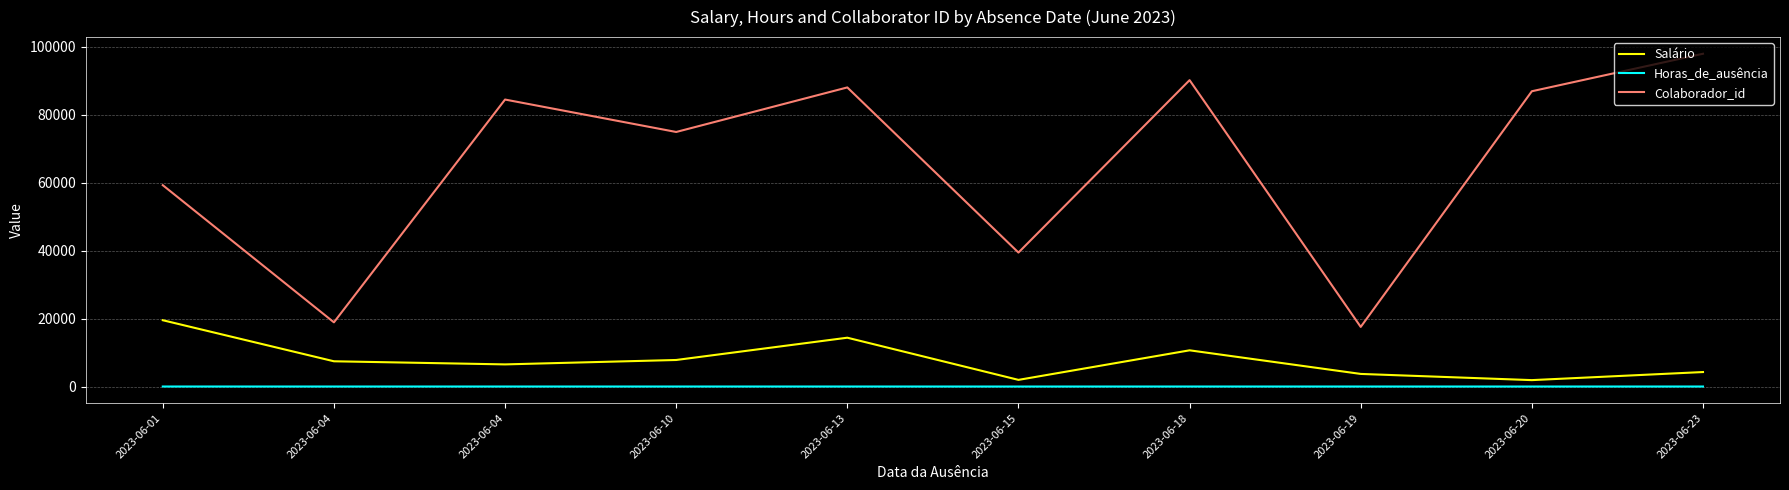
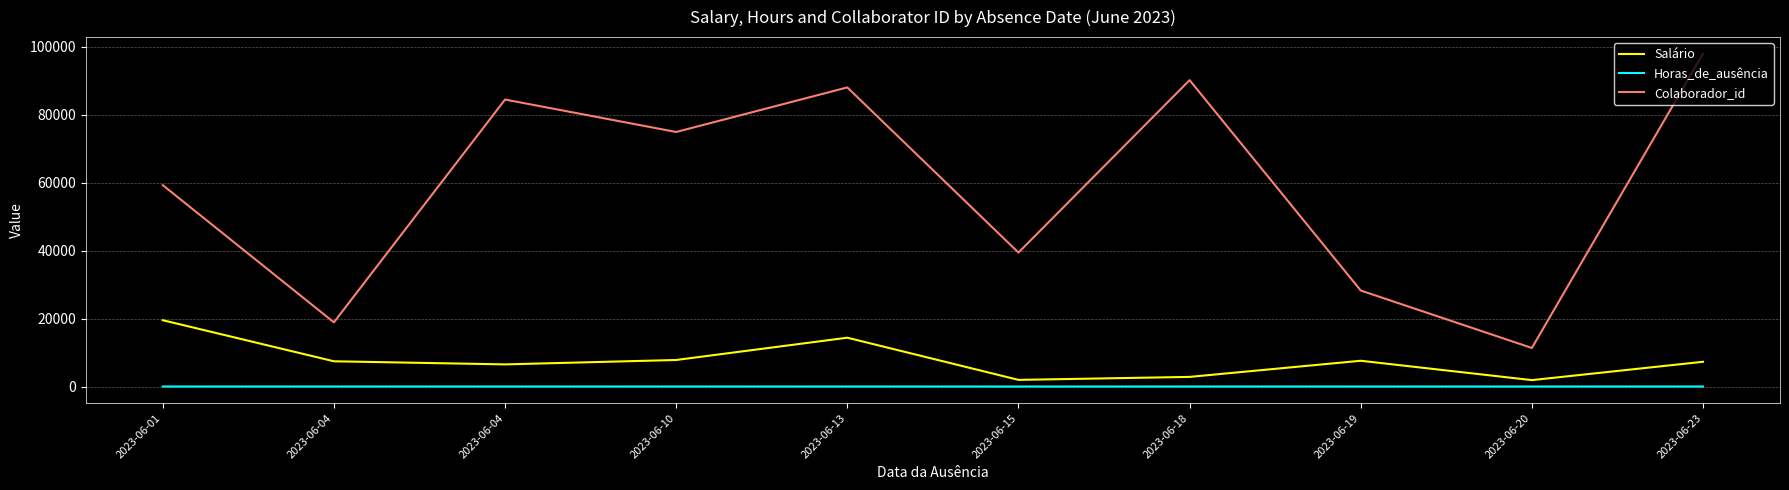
  {
    "Salário": {
      "2023-06-01": 20000,
      "2023-06-10": 8000,
      "2023-06-13": 14000,
      "2023-06-15": 2000,
-     "2023-06-18": 11000,
-     "2023-06-19": 4000,
+     "2023-06-18": 3000,
+     "2023-06-19": 8000,
      "2023-06-20": 2000,
-     "2023-06-23": 4000
+     "2023-06-23": 7000
    },
    "Horas_de_ausência": {
      "2023-06-01": 0,
      "2023-06-10": 0,
      "2023-06-13": 0,
      "2023-06-15": 0,
      "2023-06-18": 0,
      "2023-06-19": 0,
      "2023-06-20": 0,
      "2023-06-23": 0
    },
    "Colaborador_id": {
      "2023-06-01": 59000,
      "2023-06-10": 75000,
      "2023-06-13": 88000,
      "2023-06-15": 39000,
      "2023-06-18": 90000,
-     "2023-06-19": 18000,
-     "2023-06-20": 87000
+     "2023-06-19": 28000,
+     "2023-06-20": 11000
    }
  }
